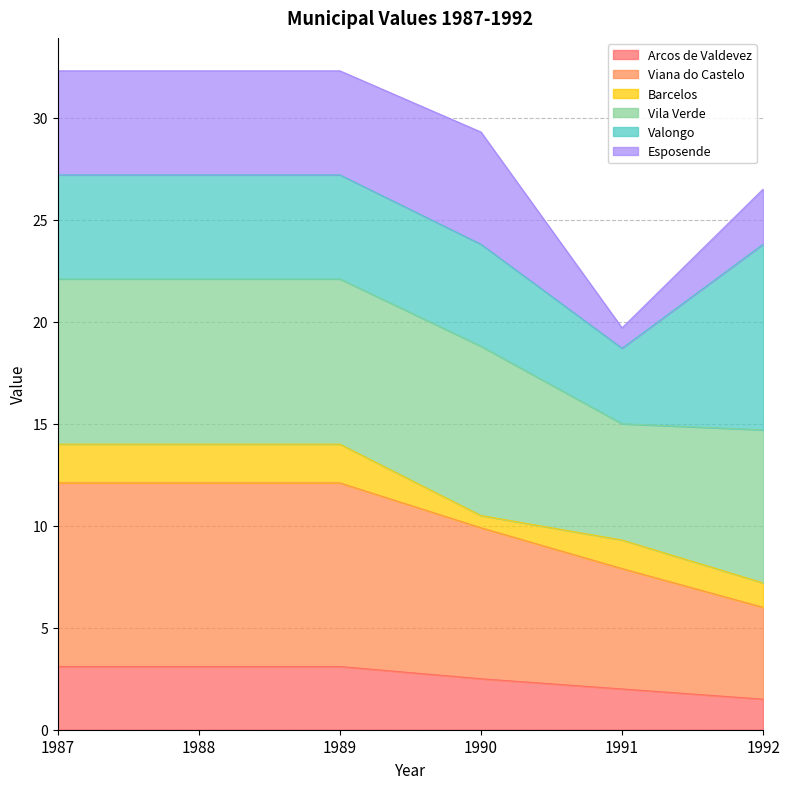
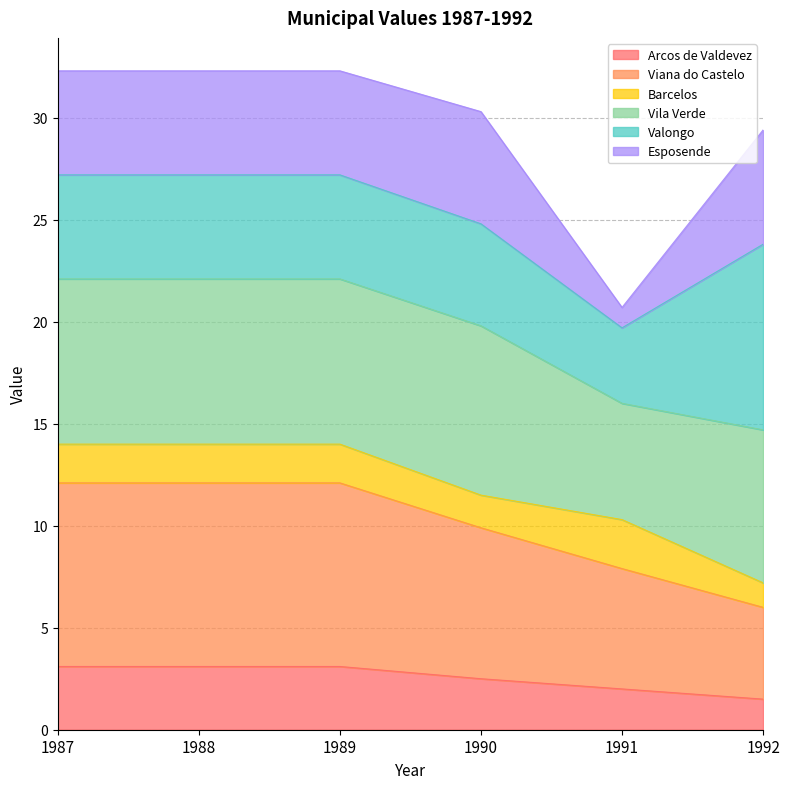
  {
    "Barcelos": {
      "1987": 1.9,
      "1988": 1.9,
      "1989": 1.9,
-     "1990": 0.6,
-     "1991": 1.4,
+     "1990": 1.6,
+     "1991": 2.4,
      "1992": 1.2
    },
    "Vila Verde": {
      "1987": 8.1,
      "1988": 8.1,
      "1989": 8.1,
      "1990": 8.3,
      "1991": 5.7,
      "1992": 7.5
    },
    "Valongo": {
      "1987": 5.1,
      "1988": 5.1,
      "1989": 5.1,
      "1990": 5.0,
      "1991": 3.7,
      "1992": 9.1
    },
    "Esposende": {
      "1987": 5.1,
      "1988": 5.1,
      "1989": 5.1,
      "1990": 5.5,
      "1991": 1.0,
-     "1992": 2.7
+     "1992": 5.6
    }
  }
